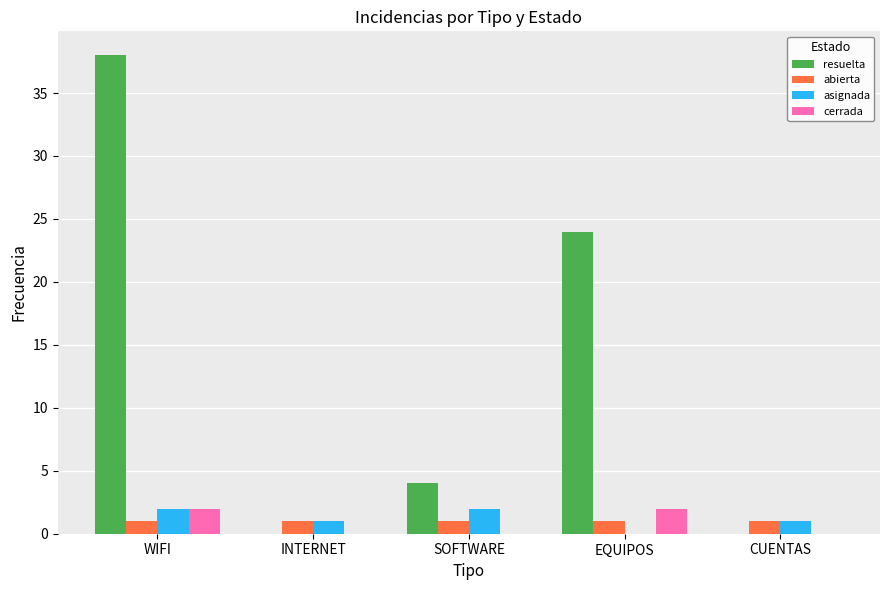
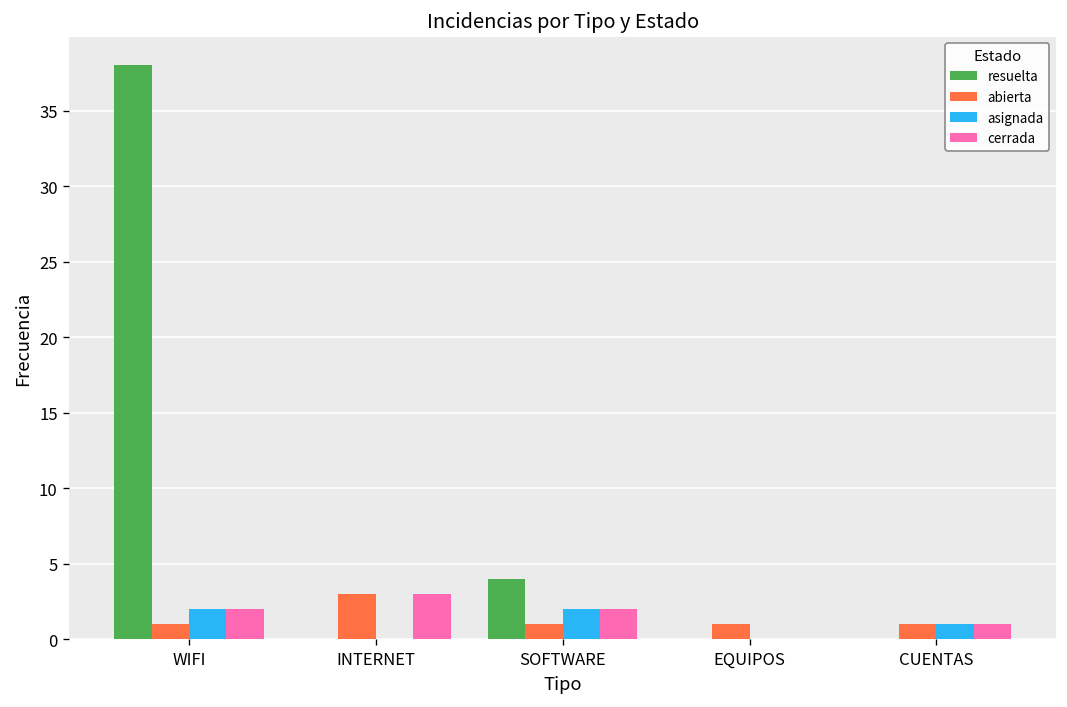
  {
    "resuelta": {
      "WIFI": 38,
      "INTERNET": 0,
      "SOFTWARE": 4,
-     "EQUIPOS": 24,
+     "EQUIPOS": 0,
      "CUENTAS": 0
    },
    "abierta": {
      "WIFI": 1,
-     "INTERNET": 1,
+     "INTERNET": 3,
      "SOFTWARE": 1,
      "EQUIPOS": 1,
      "CUENTAS": 1
    },
    "asignada": {
      "WIFI": 2,
-     "INTERNET": 1,
+     "INTERNET": 0,
      "SOFTWARE": 2,
      "EQUIPOS": 0,
      "CUENTAS": 1
    },
    "cerrada": {
      "WIFI": 2,
-     "INTERNET": 0,
-     "SOFTWARE": 0,
-     "EQUIPOS": 2,
-     "CUENTAS": 0
+     "INTERNET": 3,
+     "SOFTWARE": 2,
+     "EQUIPOS": 0,
+     "CUENTAS": 1
    }
  }
